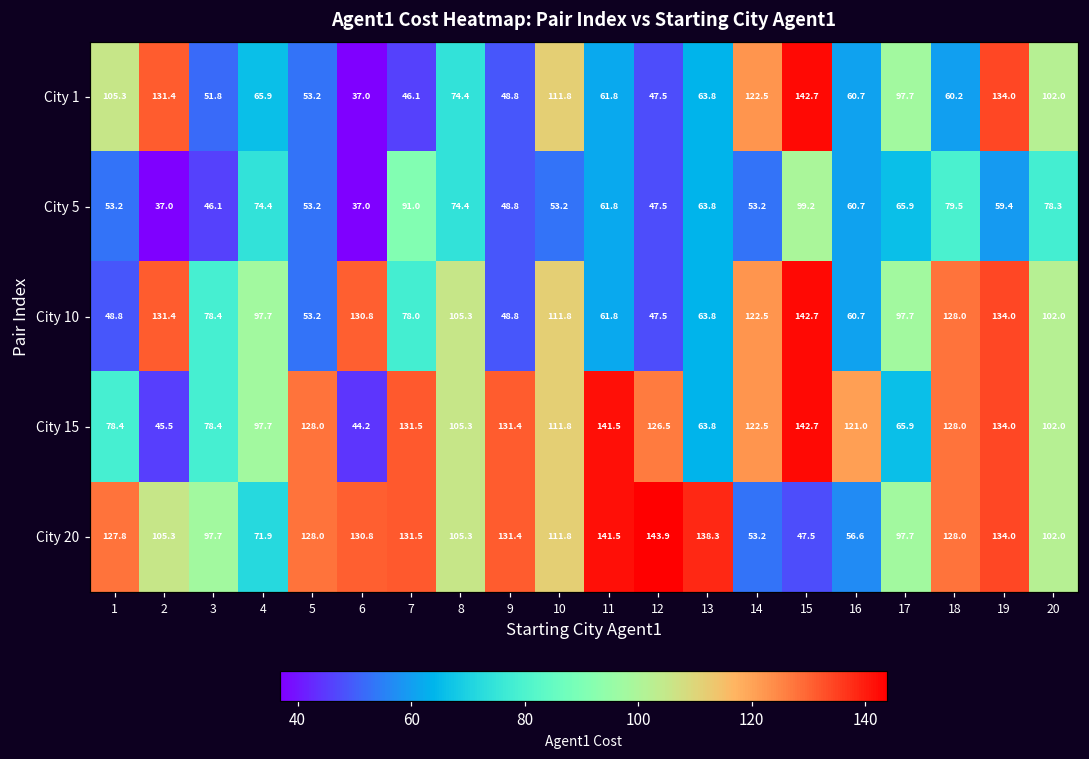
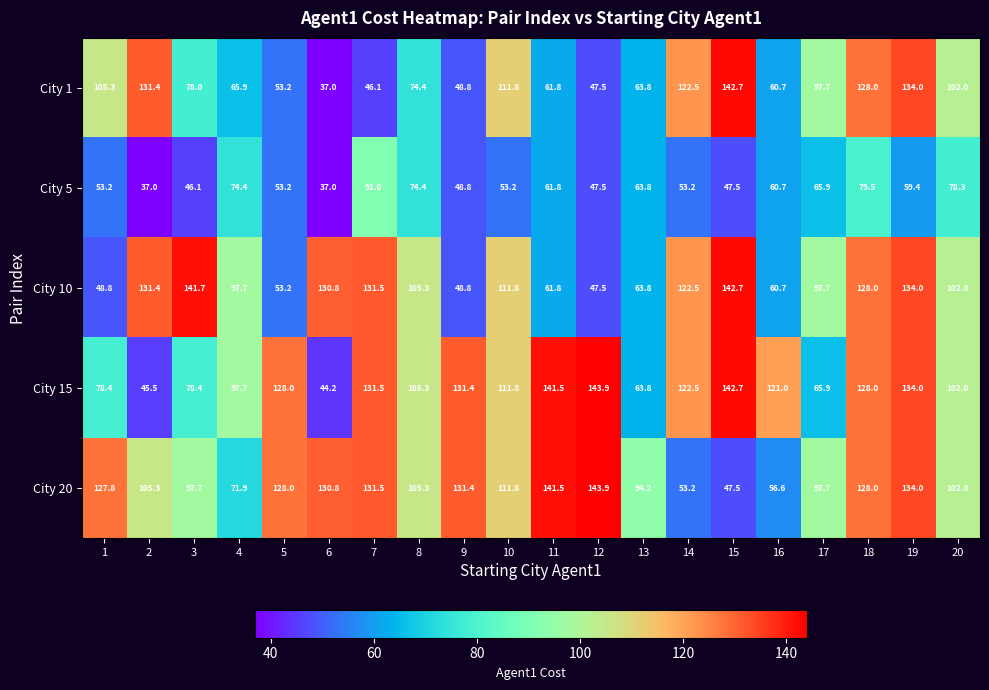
  {
    "City 1": {
      "1": 105.3,
      "2": 131.4,
-     "3": 51.8,
+     "3": 78.0,
      "4": 65.9,
      "5": 53.2,
      "6": 37.0,
      "7": 46.1,
      "8": 74.4,
      "9": 48.8,
      "10": 111.8,
      "11": 61.8,
      "12": 47.5,
      "13": 63.8,
      "14": 122.5,
      "15": 142.7,
      "16": 60.7,
      "17": 97.7,
-     "18": 60.2,
+     "18": 128.0,
      "19": 134.0,
      "20": 102.0
    },
    "City 5": {
      "1": 53.2,
      "2": 37.0,
      "3": 46.1,
      "4": 74.4,
      "5": 53.2,
      "6": 37.0,
      "7": 91.0,
      "8": 74.4,
      "9": 48.8,
      "10": 53.2,
      "11": 61.8,
      "12": 47.5,
      "13": 63.8,
      "14": 53.2,
-     "15": 99.2,
+     "15": 47.5,
      "16": 60.7,
      "17": 65.9,
      "18": 79.5,
      "19": 59.4,
      "20": 78.3
    },
    "City 10": {
      "1": 48.8,
      "2": 131.4,
-     "3": 78.4,
+     "3": 141.7,
      "4": 97.7,
      "5": 53.2,
      "6": 130.8,
-     "7": 78.0,
+     "7": 131.5,
      "8": 105.3,
      "9": 48.8,
      "10": 111.8,
      "11": 61.8,
      "12": 47.5,
      "13": 63.8,
      "14": 122.5,
      "15": 142.7,
      "16": 60.7,
      "17": 97.7,
      "18": 128.0,
      "19": 134.0,
      "20": 102.0
    },
    "City 15": {
      "1": 78.4,
      "2": 45.5,
      "3": 78.4,
      "4": 97.7,
      "5": 128.0,
      "6": 44.2,
      "7": 131.5,
      "8": 105.3,
      "9": 131.4,
      "10": 111.8,
      "11": 141.5,
-     "12": 126.5,
+     "12": 143.9,
      "13": 63.8,
      "14": 122.5,
      "15": 142.7,
      "16": 121.0,
      "17": 65.9,
      "18": 128.0,
      "19": 134.0,
      "20": 102.0
    },
    "City 20": {
      "1": 127.8,
      "2": 105.3,
      "3": 97.7,
      "4": 71.9,
      "5": 128.0,
      "6": 130.8,
      "7": 131.5,
      "8": 105.3,
      "9": 131.4,
      "10": 111.8,
      "11": 141.5,
      "12": 143.9,
-     "13": 138.3,
+     "13": 94.2,
      "14": 53.2,
      "15": 47.5,
      "16": 56.6,
      "17": 97.7,
      "18": 128.0,
      "19": 134.0,
      "20": 102.0
    }
  }
